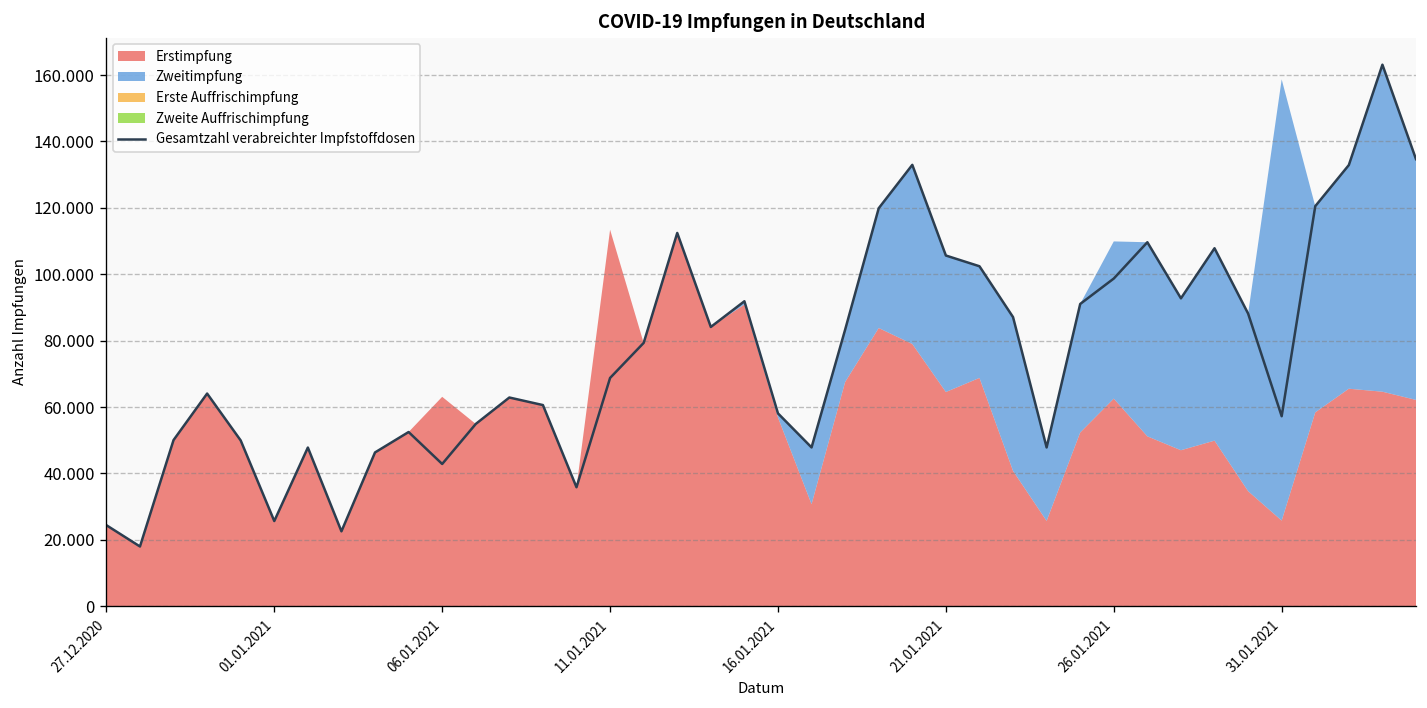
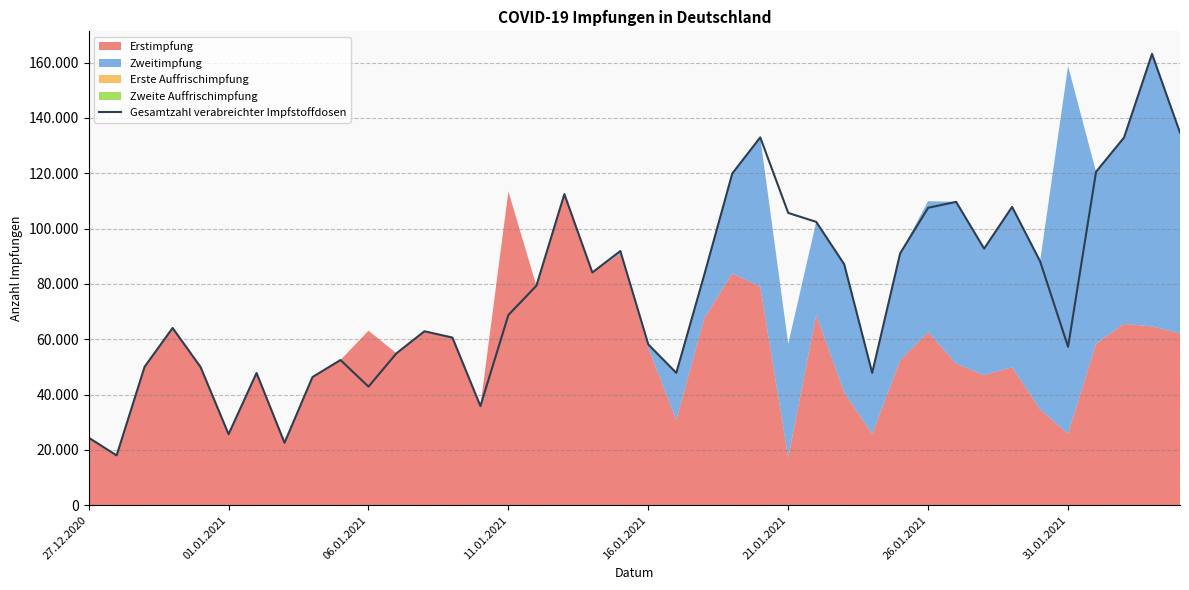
  {
    "Gesamtzahl verabreichter Impfstoffdosen": {
      "06.01.2021": 43,
      "11.01.2021": 69,
-     "26.01.2021": 99,
+     "26.01.2021": 107,
      "31.01.2021": 57
    },
    "Erstimpfung": {
      "16.01.2021": 57,
-     "21.01.2021": 65,
+     "21.01.2021": 17,
      "26.01.2021": 63,
      "31.01.2021": 26
    }
  }
